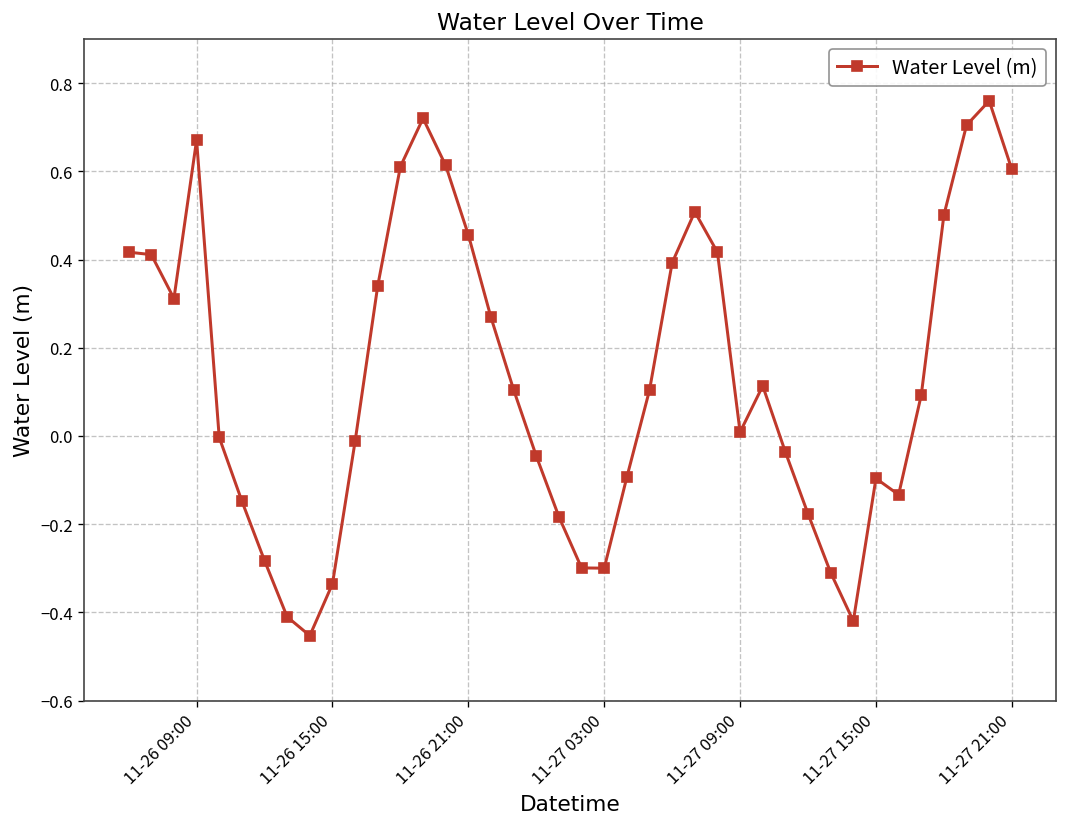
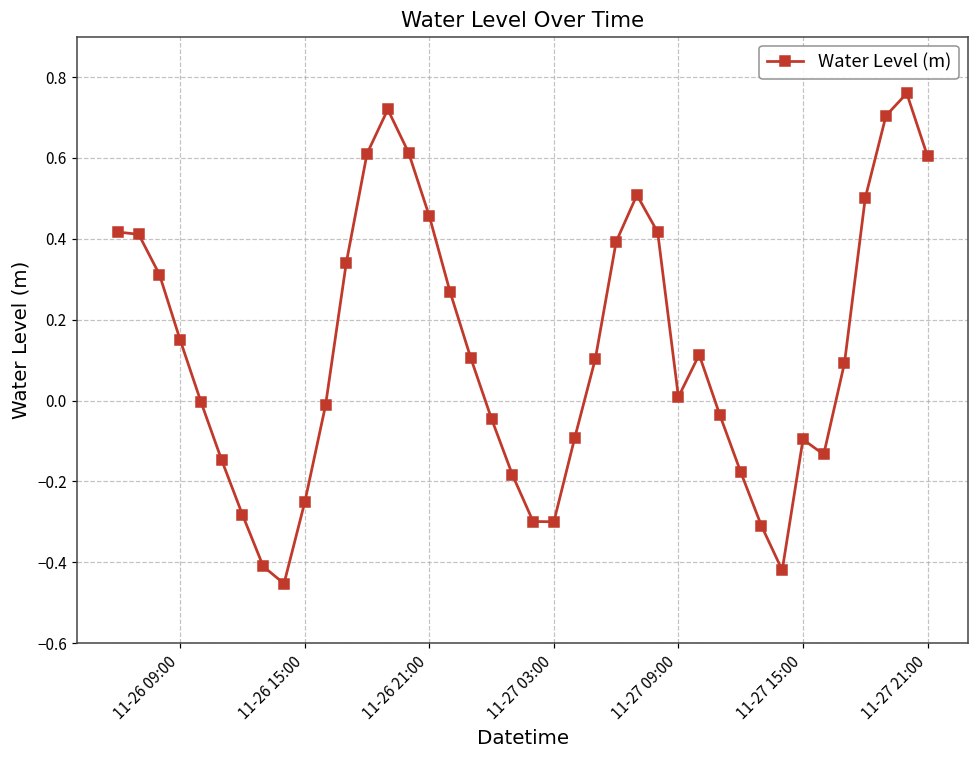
  {
-   "11-26 09:00": 0.67,
-   "11-26 15:00": -0.34,
+   "11-26 09:00": 0.15,
+   "11-26 15:00": -0.25,
    "11-26 21:00": 0.46,
    "11-27 03:00": -0.30,
    "11-27 09:00": 0.01,
    "11-27 15:00": -0.10,
    "11-27 21:00": 0.60
  }
